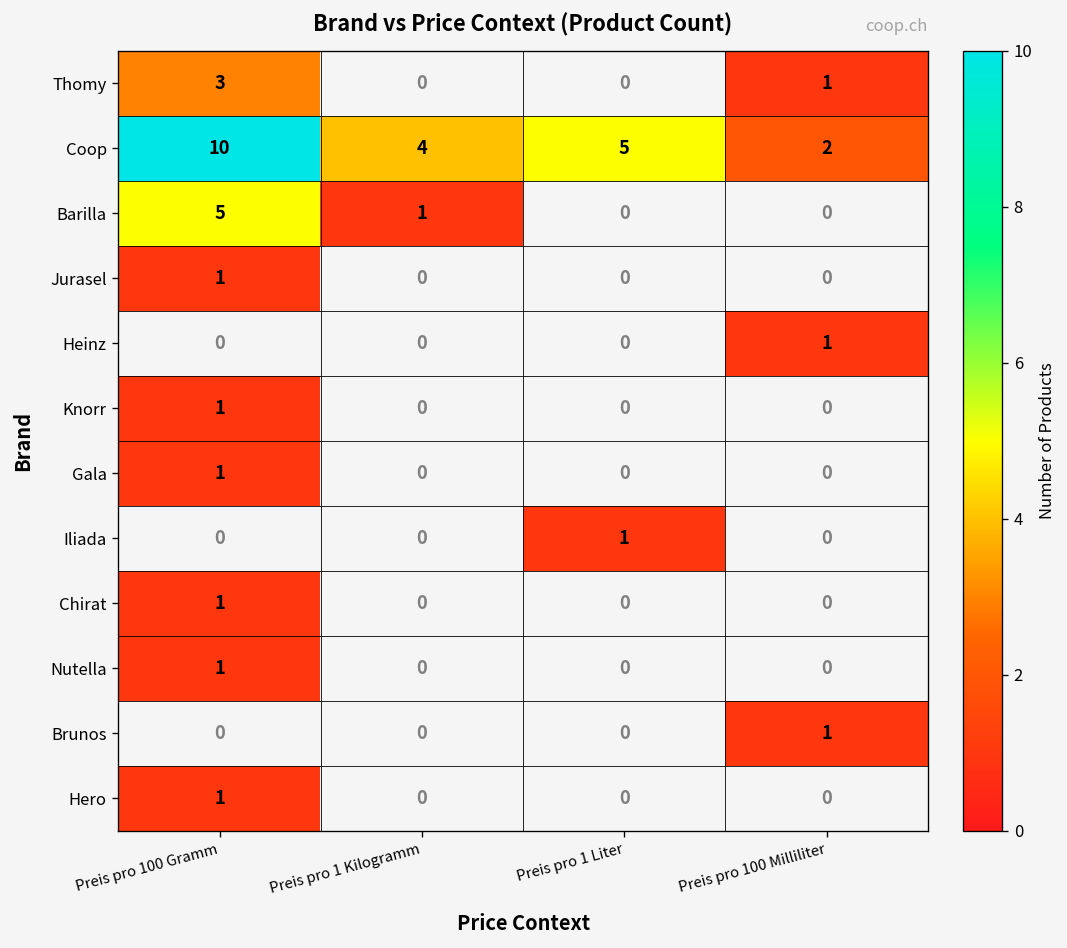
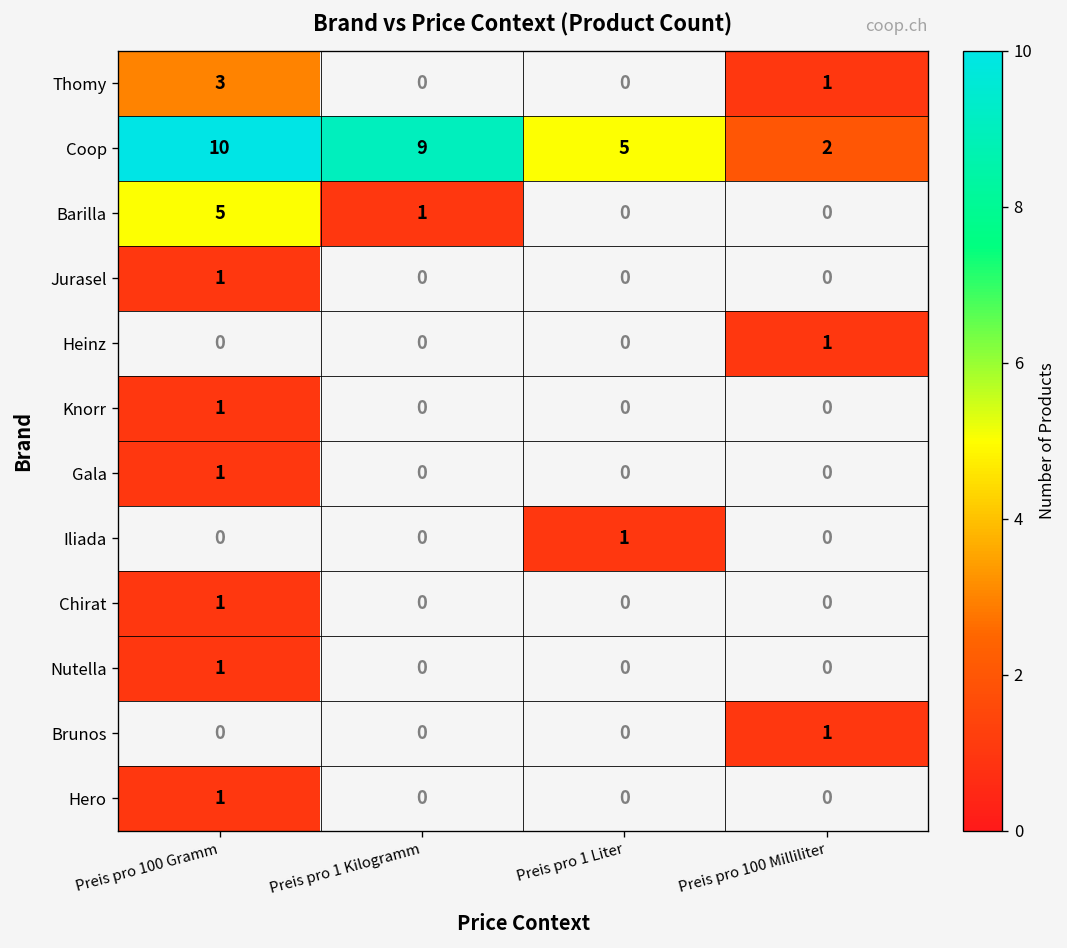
  {
    "Thomy": {
      "Preis pro 100 Gramm": 3,
      "Preis pro 100 Milliliter": 1
    },
    "Coop": {
      "Preis pro 100 Gramm": 10,
-     "Preis pro 1 Kilogramm": 4,
+     "Preis pro 1 Kilogramm": 9,
      "Preis pro 1 Liter": 5,
      "Preis pro 100 Milliliter": 2
    },
    "Barilla": {
      "Preis pro 100 Gramm": 5,
      "Preis pro 1 Kilogramm": 1
    },
    "Jurasel": {
      "Preis pro 100 Gramm": 1
    },
    "Heinz": {
      "Preis pro 100 Milliliter": 1
    },
    "Knorr": {
      "Preis pro 100 Gramm": 1
    },
    "Gala": {
      "Preis pro 100 Gramm": 1
    },
    "Iliada": {
      "Preis pro 1 Liter": 1
    },
    "Chirat": {
      "Preis pro 100 Gramm": 1
    },
    "Nutella": {
      "Preis pro 100 Gramm": 1
    },
    "Brunos": {
      "Preis pro 100 Milliliter": 1
    },
    "Hero": {
      "Preis pro 100 Gramm": 1
    }
  }
